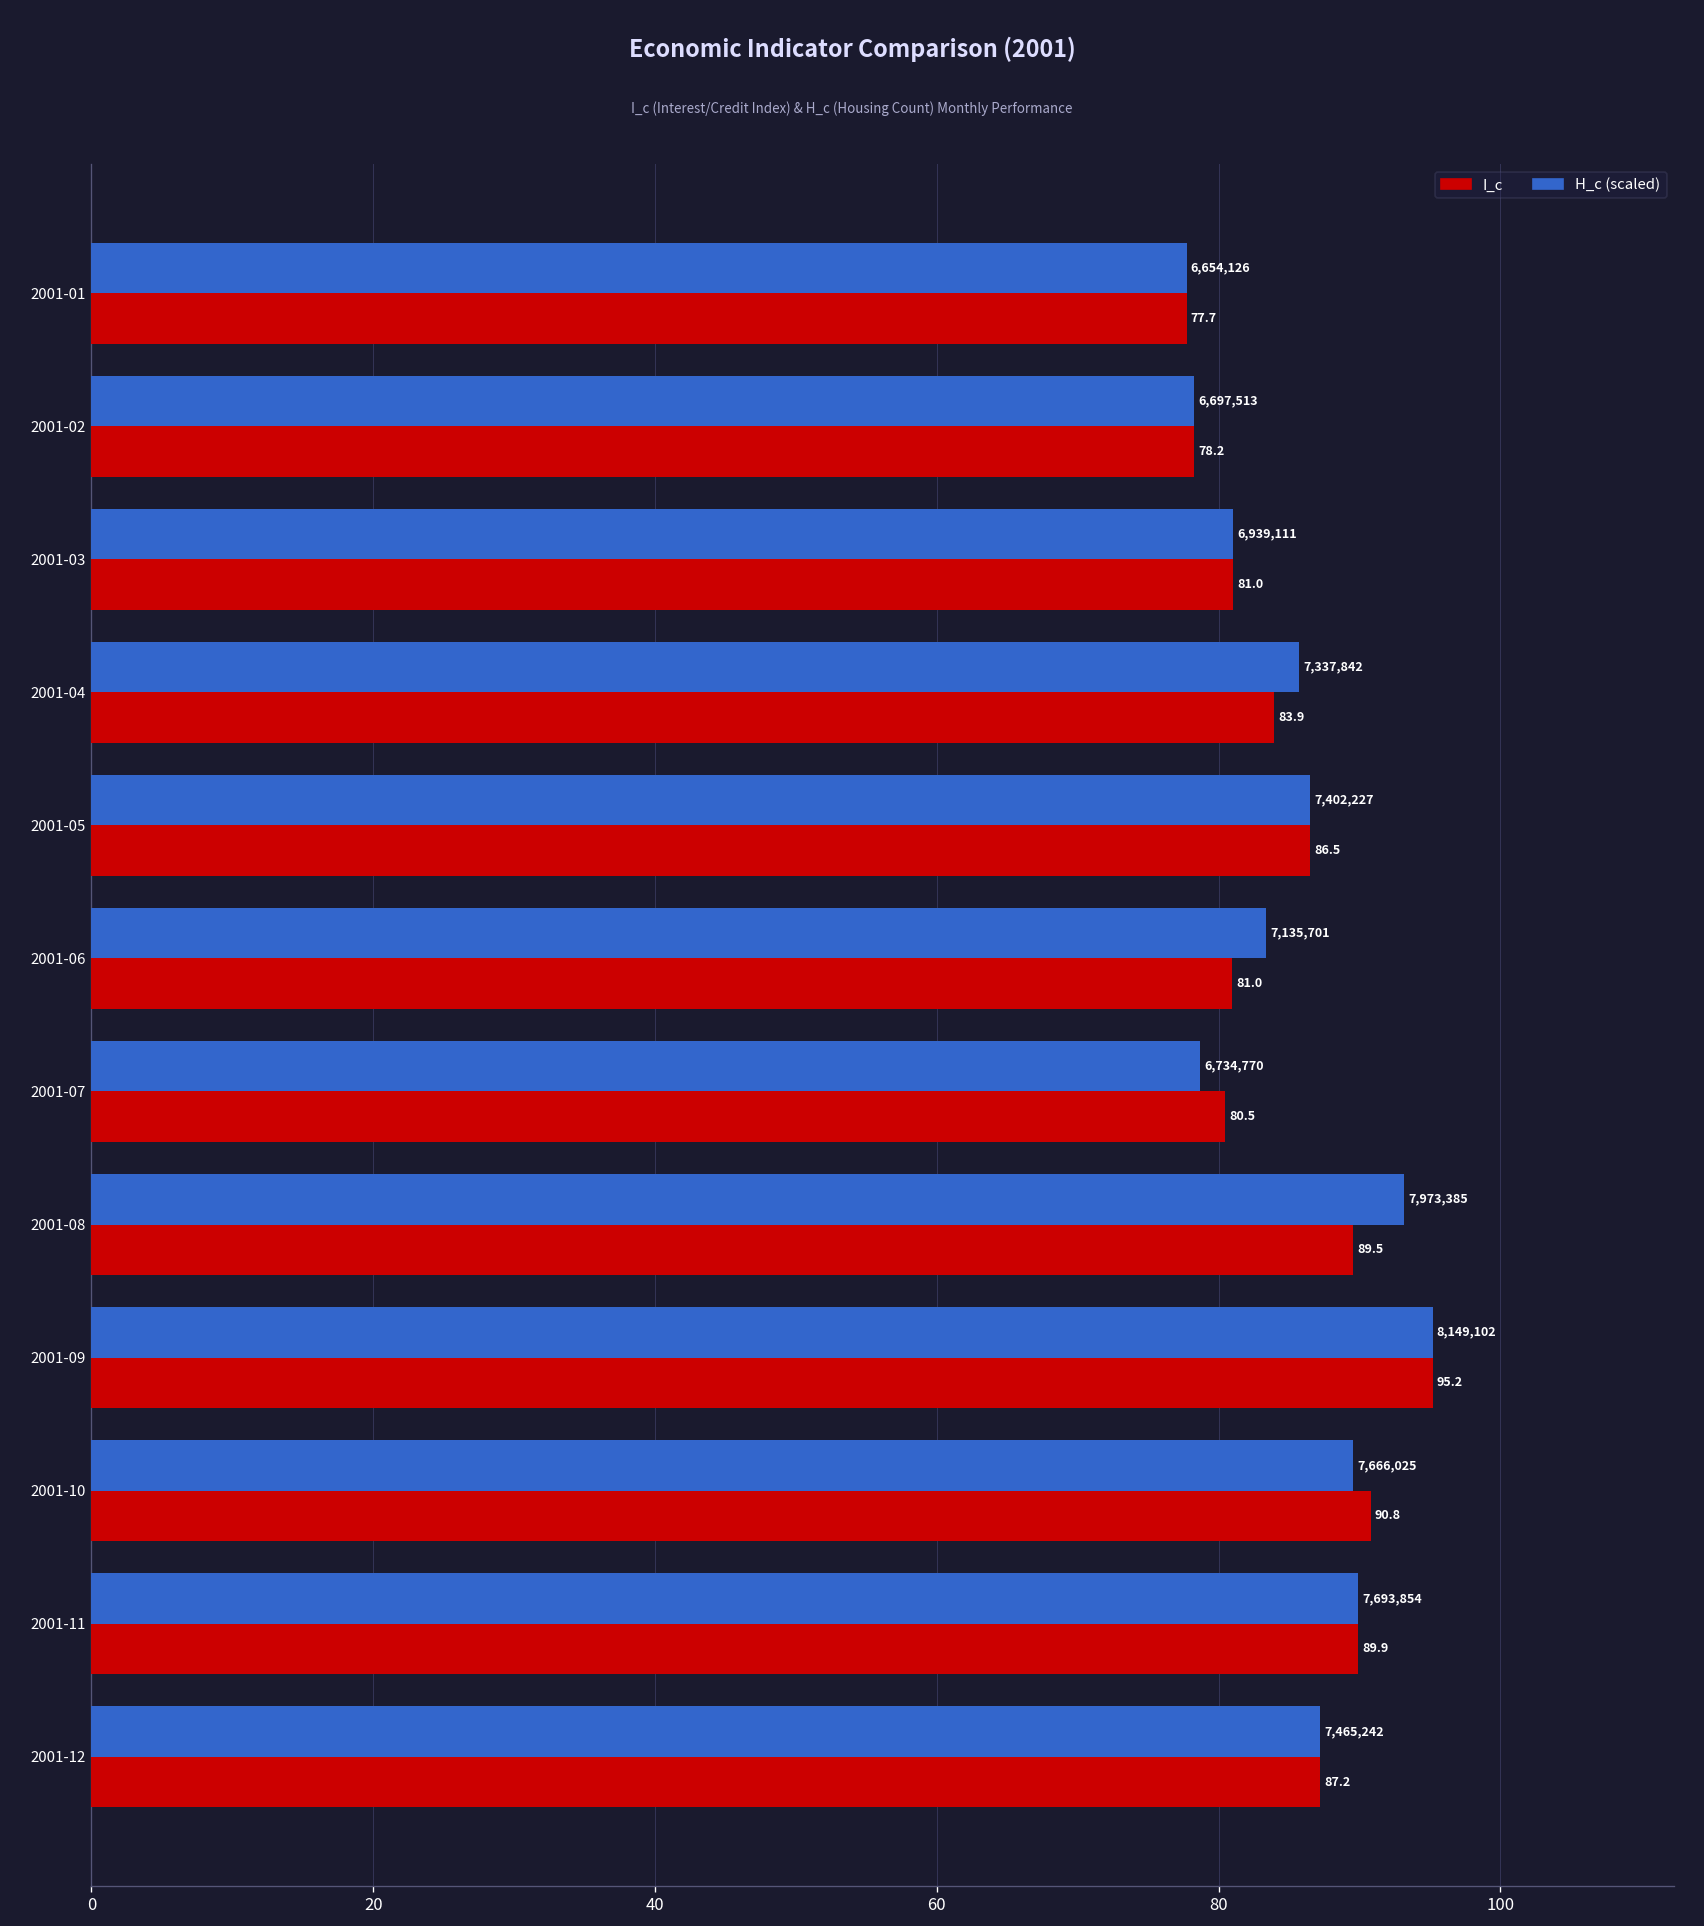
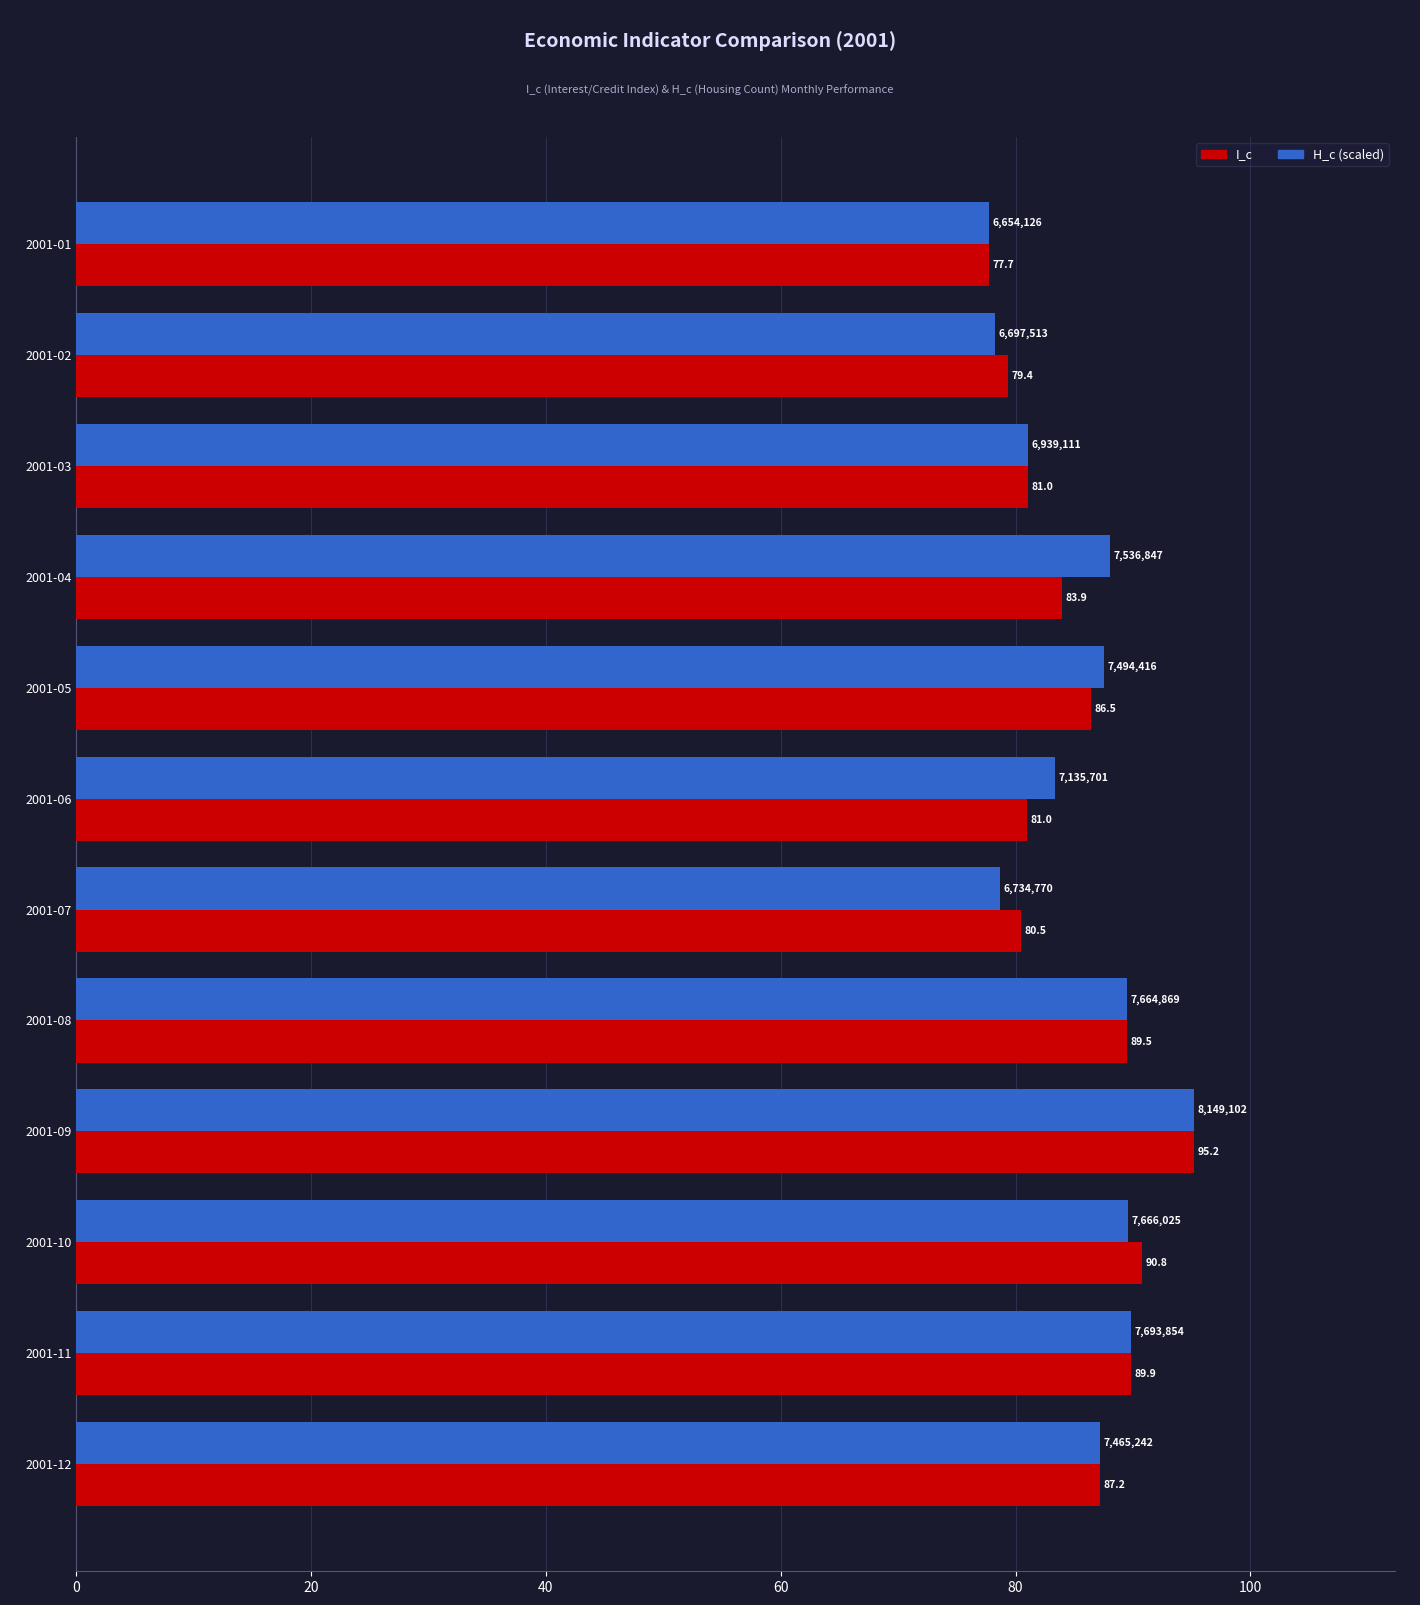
  {
    "I_c": {
      "2001-01": "77.7",
-     "2001-02": "78.2",
+     "2001-02": "79.4",
      "2001-03": "81.0",
      "2001-04": "83.9",
      "2001-05": "86.5",
      "2001-06": "81.0",
      "2001-07": "80.5",
      "2001-08": "89.5",
      "2001-09": "95.2",
      "2001-10": "90.8",
      "2001-11": "89.9",
      "2001-12": "87.2"
    },
    "H_c (scaled)": {
-     "2001-04": "7,337,842",
-     "2001-05": "7,402,227",
-     "2001-08": "7,973,385"
+     "2001-04": "7,536,847",
+     "2001-05": "7,494,416",
+     "2001-08": "7,664,869"
    }
  }
